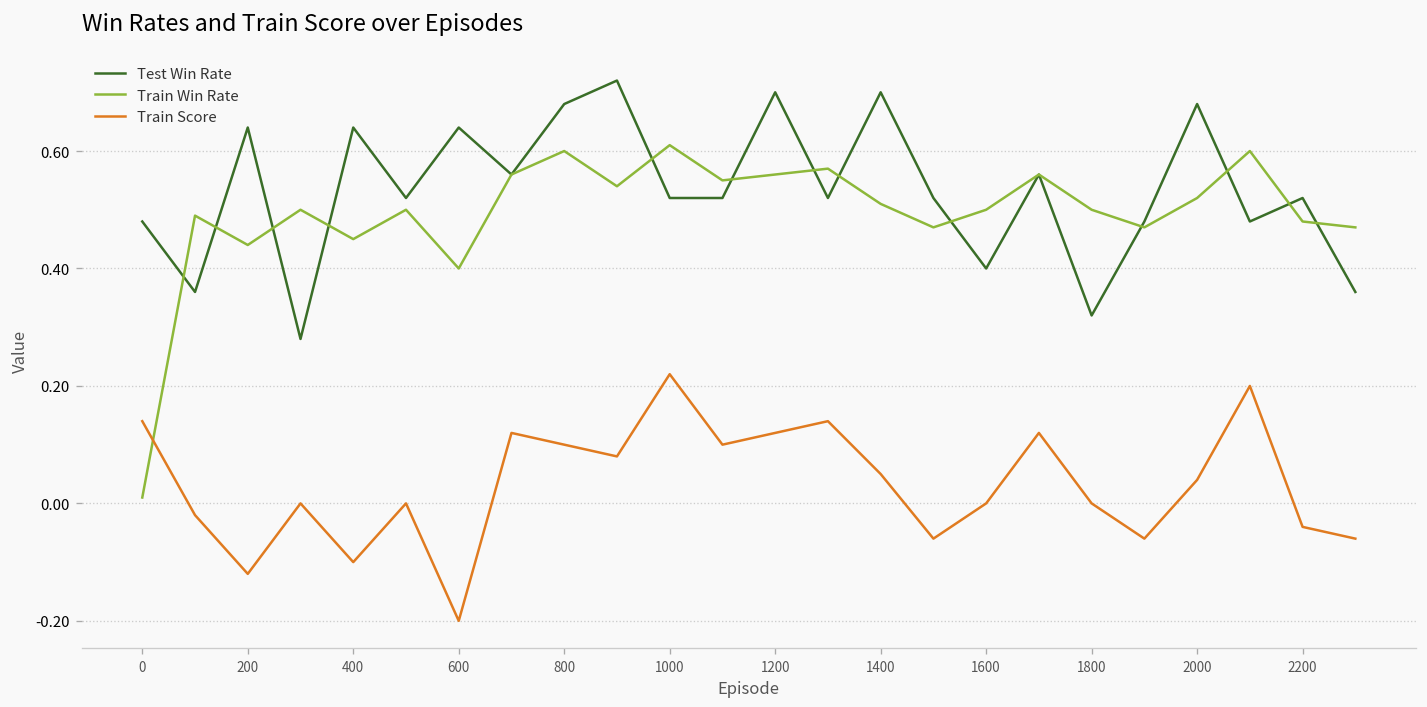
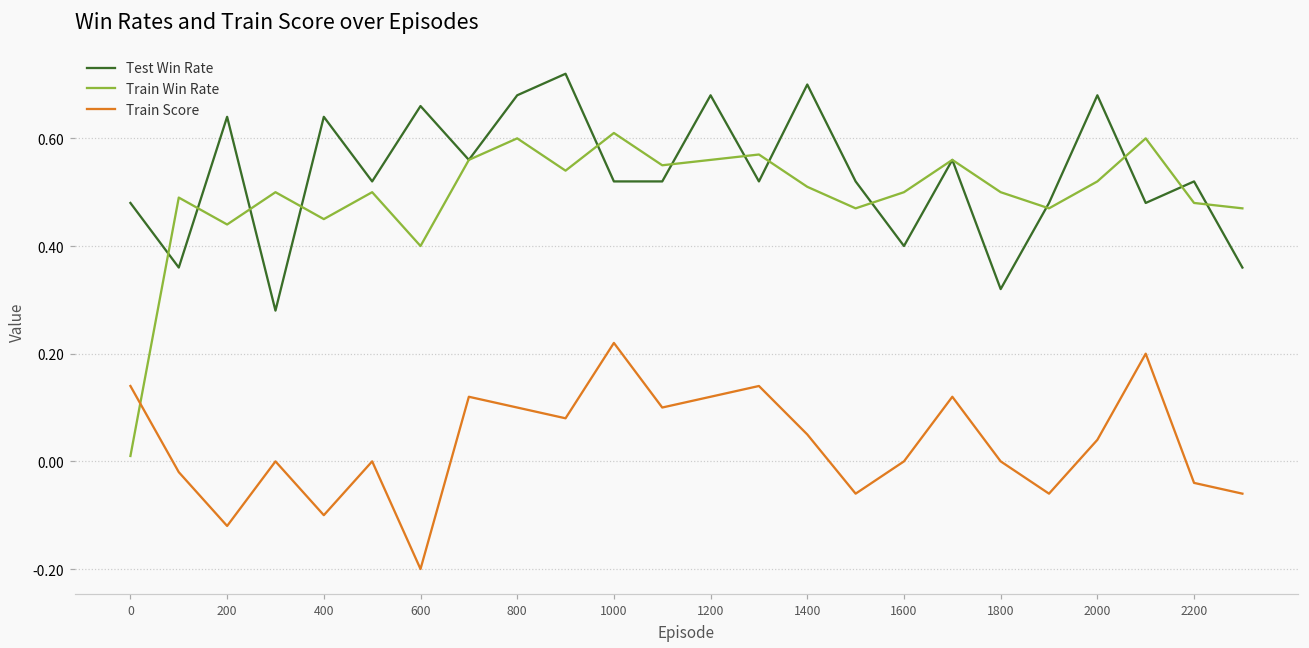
  {
    "Test Win Rate": {
      "0": 0.48,
      "200": 0.64,
      "400": 0.64,
-     "600": 0.64,
+     "600": 0.66,
      "800": 0.68,
      "1000": 0.52,
-     "1200": 0.70,
+     "1200": 0.68,
      "1400": 0.70,
      "1600": 0.40,
      "1800": 0.32,
      "2000": 0.68,
      "2200": 0.52
    },
    "Train Win Rate": {
      "0": 0.01,
      "200": 0.44,
      "400": 0.45,
      "600": 0.40,
      "800": 0.60,
      "1000": 0.61,
      "1200": 0.56,
      "1400": 0.51,
      "1600": 0.50,
      "1800": 0.50,
      "2000": 0.52,
      "2200": 0.48
    },
    "Train Score": {
      "0": 0.14,
      "200": -0.12,
      "400": -0.10,
      "600": -0.20,
      "800": 0.10,
      "1000": 0.22,
      "1200": 0.12,
      "1400": 0.05,
      "1600": 0.00,
      "1800": 0.00,
      "2000": 0.04,
      "2200": -0.04
    }
  }
